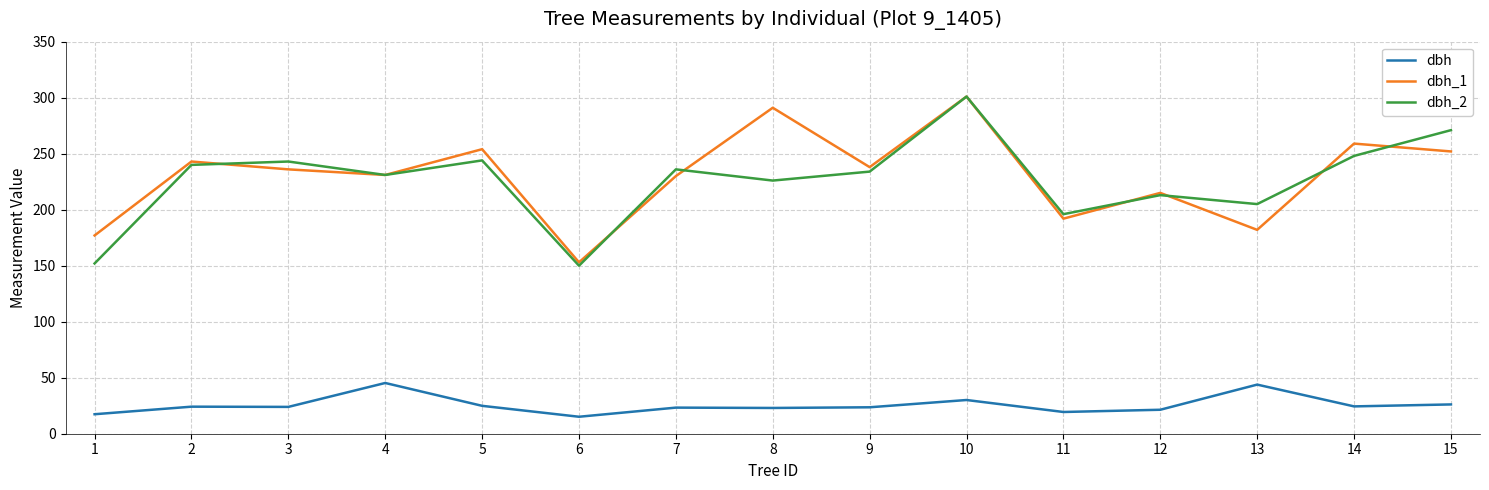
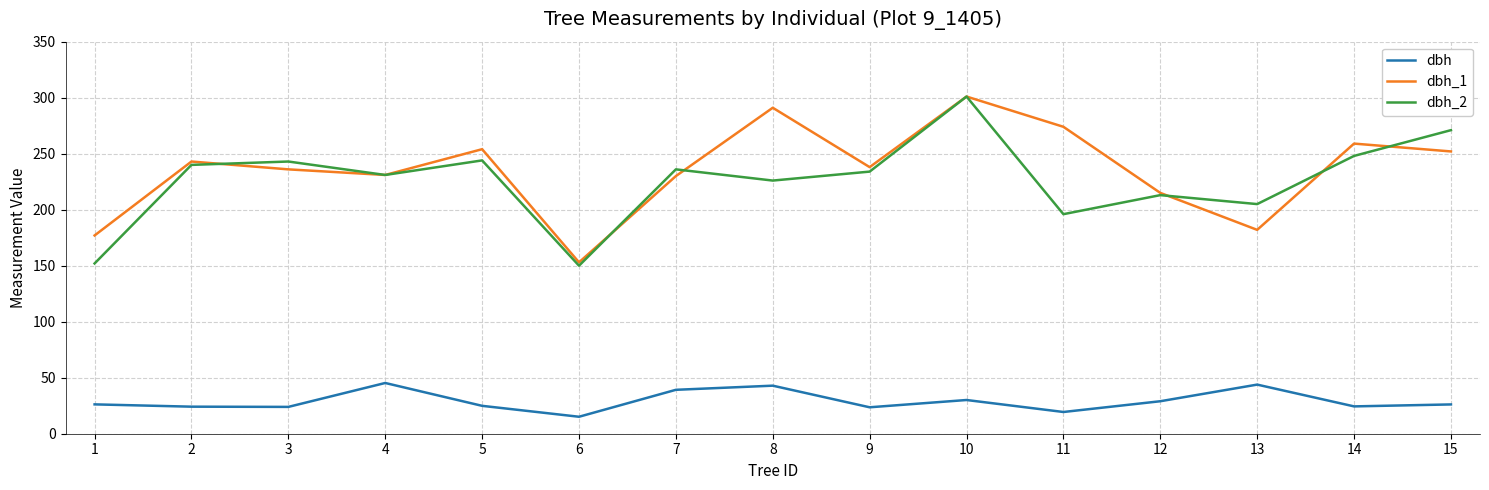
  {
    "dbh": {
-     "1": 17,
+     "1": 26,
      "2": 24,
      "3": 24,
      "4": 45,
      "5": 25,
      "6": 15,
-     "7": 23,
-     "8": 23,
+     "7": 39,
+     "8": 43,
      "9": 24,
      "10": 30,
      "11": 19,
-     "12": 21,
+     "12": 29,
      "13": 44,
      "14": 24,
      "15": 26
    },
    "dbh_1": {
      "1": 177,
      "2": 243,
      "3": 236,
      "5": 254,
      "6": 153,
      "7": 230,
      "8": 291,
      "9": 238,
-     "11": 192,
+     "11": 274,
      "13": 182,
      "14": 259,
      "15": 252
    },
    "dbh_2": {
      "1": 152,
      "2": 240,
      "3": 243,
      "5": 244,
      "6": 150,
      "7": 236,
      "8": 226,
      "9": 234,
      "11": 196,
      "13": 205,
      "14": 248,
      "15": 271
    }
  }
